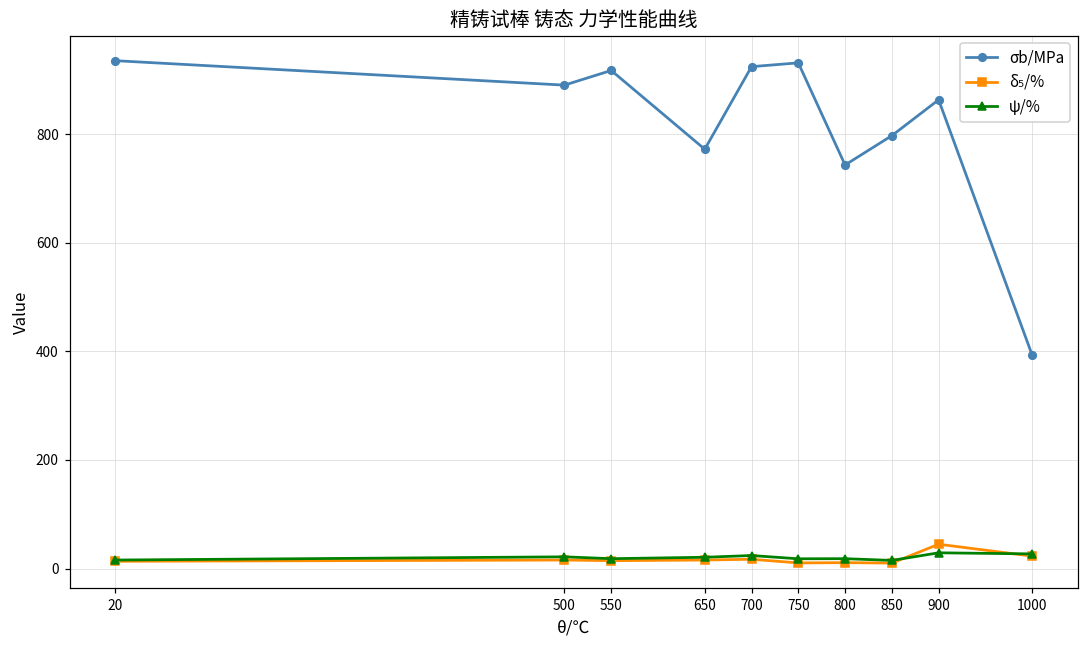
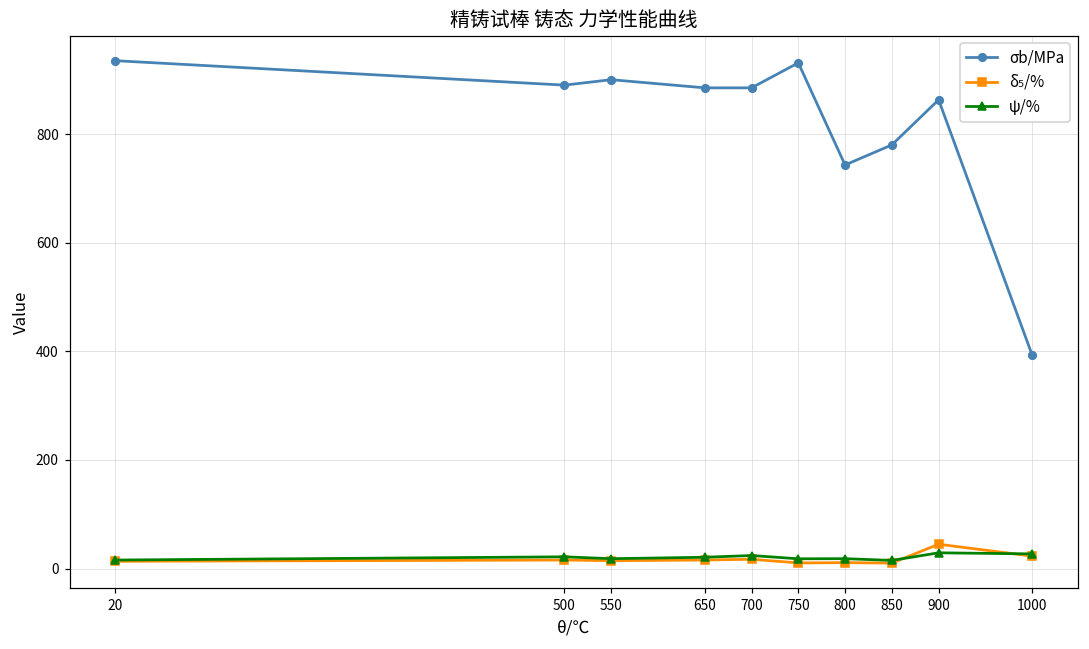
  {
    "σb/MPa": {
      "20": 940,
      "500": 890,
-     "550": 920,
-     "650": 770,
-     "700": 920,
+     "550": 900,
+     "650": 890,
+     "700": 890,
      "750": 930,
      "800": 740,
-     "850": 800,
+     "850": 780,
      "900": 860,
      "1000": 390
    },
    "δ₅/%": {
      "500": 20,
      "700": 20,
      "750": 10,
      "800": 10,
      "900": 40
    },
    "ψ/%": {
      "500": 20,
      "700": 20,
      "750": 20,
      "800": 20,
      "900": 30
    }
  }
